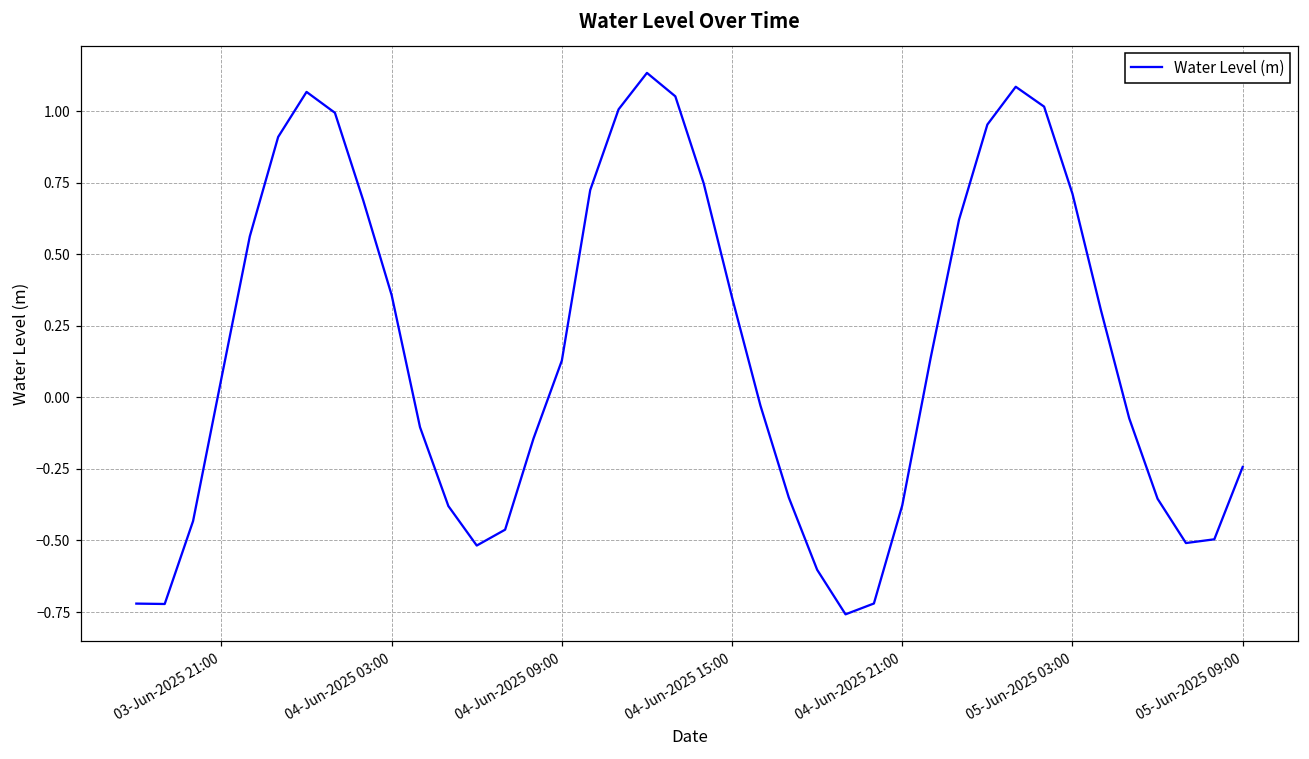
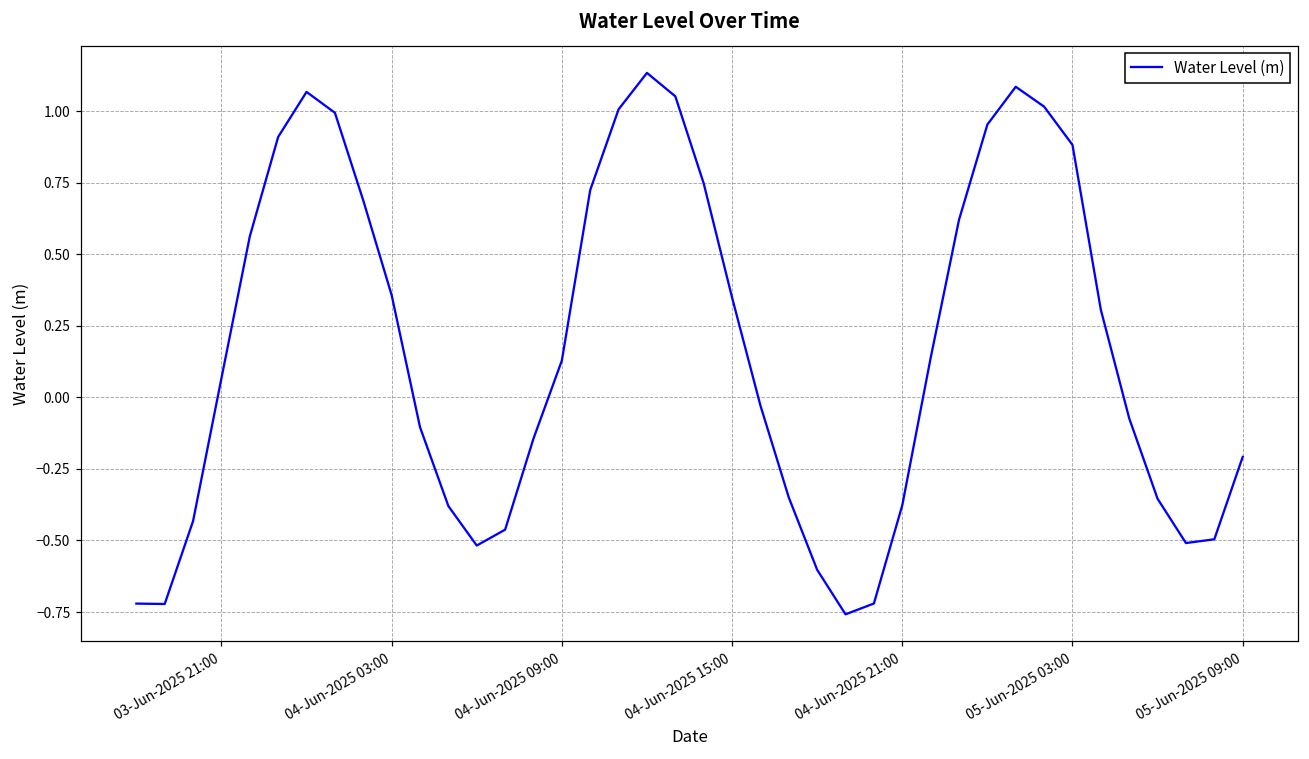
  {
    "03-Jun-2025 21:00": 0.07,
    "04-Jun-2025 03:00": 0.36,
    "04-Jun-2025 09:00": 0.13,
    "04-Jun-2025 15:00": 0.35,
    "04-Jun-2025 21:00": -0.38,
-   "05-Jun-2025 03:00": 0.71,
-   "05-Jun-2025 09:00": -0.24
+   "05-Jun-2025 03:00": 0.88,
+   "05-Jun-2025 09:00": -0.21
  }
